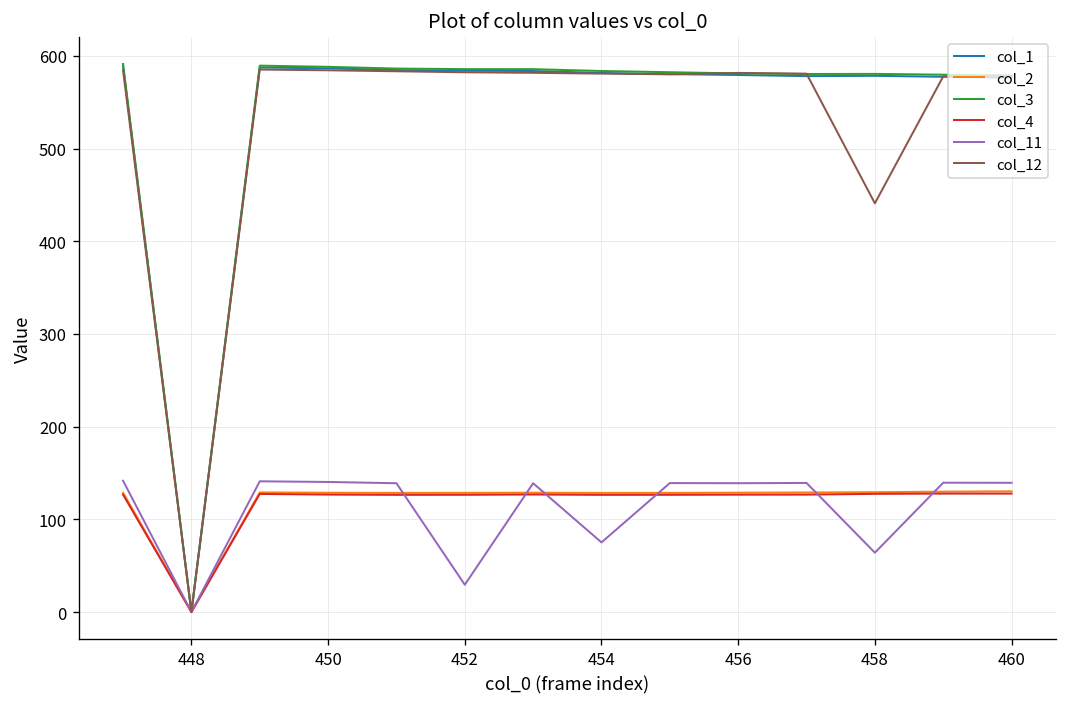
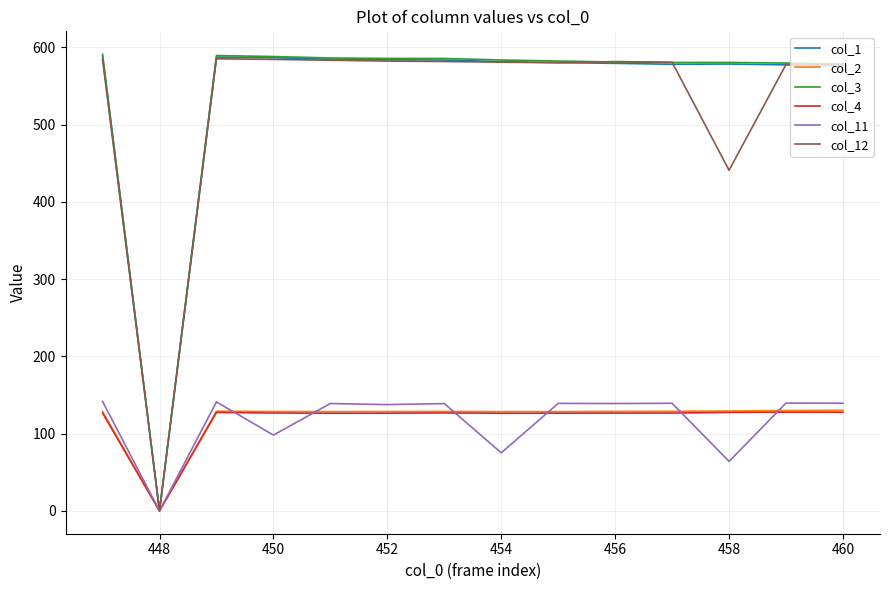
  {
    "col_11": {
-     "450": 140,
-     "452": 30,
+     "450": 100,
+     "452": 140,
      "454": 80,
      "456": 140,
      "458": 60,
      "460": 140
    },
    "col_12": {
      "458": 440
    }
  }
